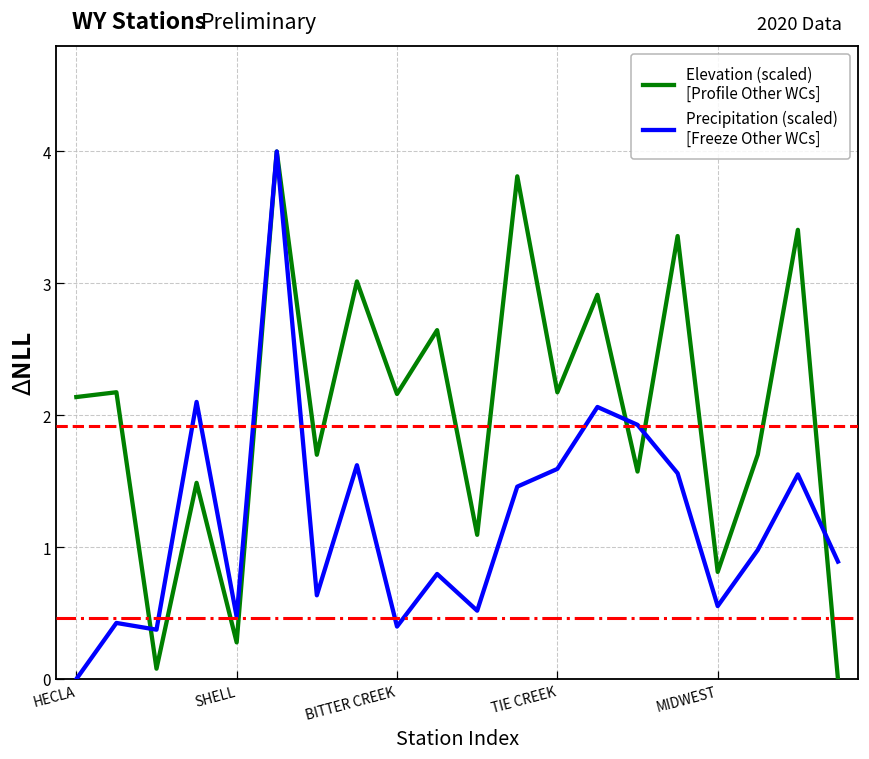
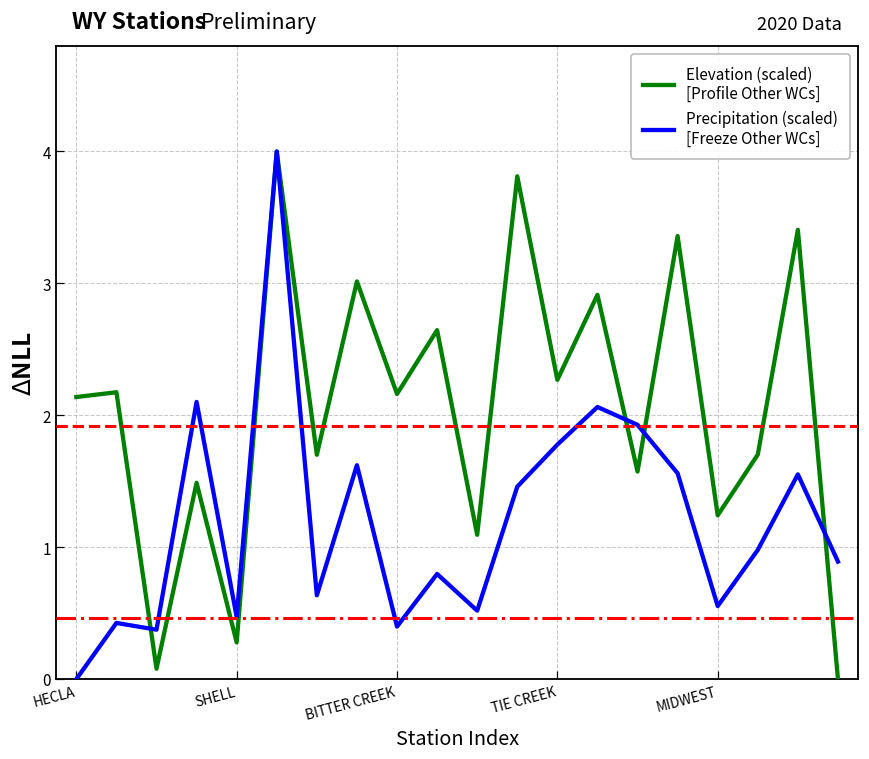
  {
    "Elevation (scaled) [Profile Other WCs]": {
      "HECLA": 2.14,
      "SHELL": 0.28,
      "BITTER CREEK": 2.16,
-     "TIE CREEK": 2.17,
-     "MIDWEST": 0.81
+     "TIE CREEK": 2.27,
+     "MIDWEST": 1.24
    },
    "Precipitation (scaled) [Freeze Other WCs]": {
      "HECLA": 0.00,
      "SHELL": 0.47,
      "BITTER CREEK": 0.40,
-     "TIE CREEK": 1.59,
+     "TIE CREEK": 1.78,
      "MIDWEST": 0.55
    }
  }
